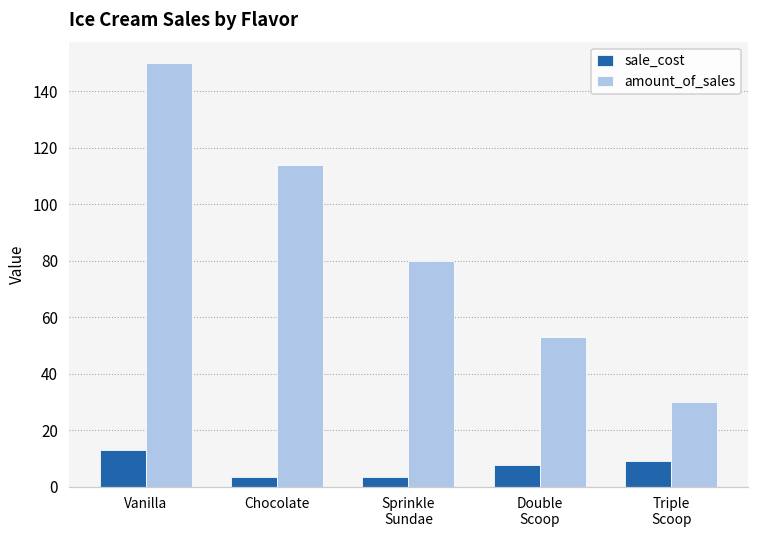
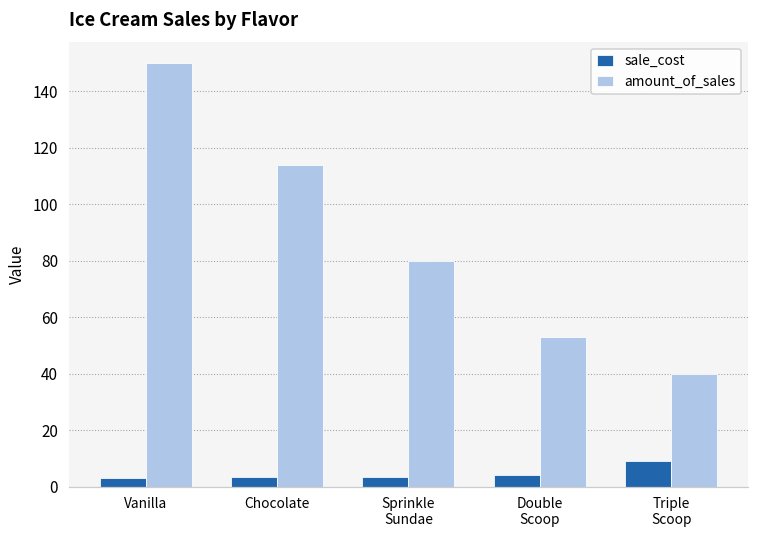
  {
    "sale_cost": {
-     "Vanilla": 13,
+     "Vanilla": 3,
      "Chocolate": 3,
      "Sprinkle Sundae": 4,
-     "Double Scoop": 8,
+     "Double Scoop": 4,
      "Triple Scoop": 9
    },
    "amount_of_sales": {
      "Vanilla": 150,
      "Chocolate": 114,
      "Sprinkle Sundae": 80,
      "Double Scoop": 53,
-     "Triple Scoop": 30
+     "Triple Scoop": 40
    }
  }
